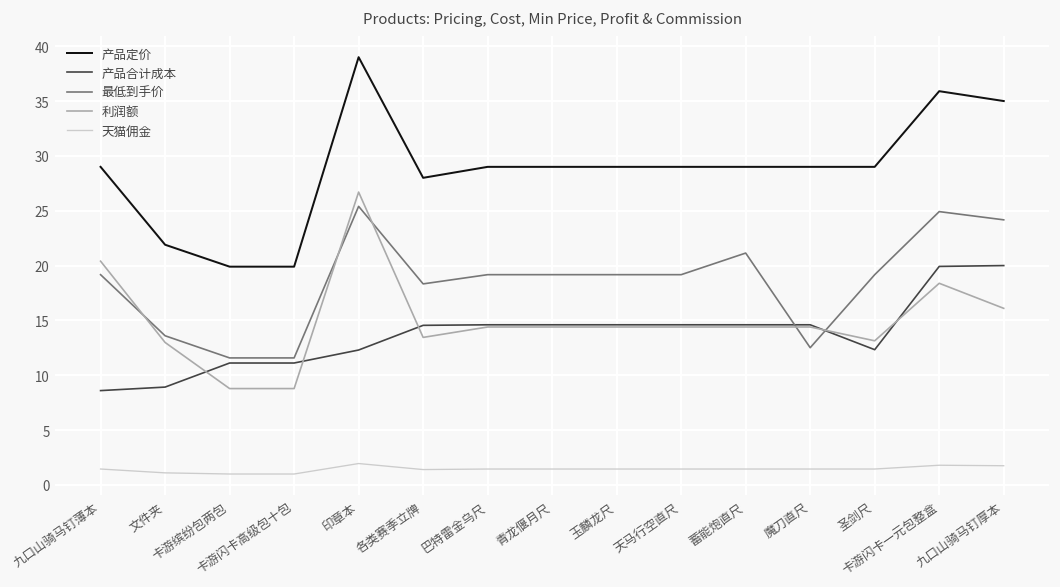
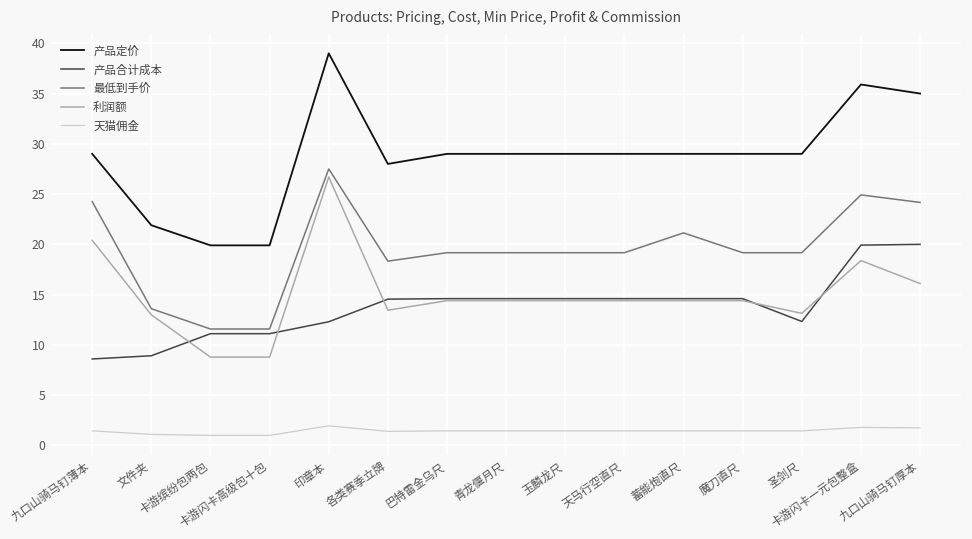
  {
    "产品定价": {
      "九口山骑马钉薄本": 29,
      "文件夹": 22,
      "卡游缤纷包两包": 20,
      "卡游闪卡高级包十包": 20,
      "印章本": 39,
      "各类赛季立牌": 28,
      "巴特雷金乌尺": 29,
      "青龙偃月尺": 29,
      "玉麟龙尺": 29,
      "天马行空直尺": 29,
      "蓄能炮直尺": 29,
      "魔刀直尺": 29,
      "圣剑尺": 29,
      "卡游闪卡一元包整盒": 36,
      "九口山骑马钉厚本": 35
    },
    "产品合计成本": {
      "九口山骑马钉薄本": 9,
      "文件夹": 9,
      "卡游缤纷包两包": 11,
      "卡游闪卡高级包十包": 11,
      "印章本": 12,
      "各类赛季立牌": 15,
      "圣剑尺": 12,
      "卡游闪卡一元包整盒": 20,
      "九口山骑马钉厚本": 20
    },
    "最低到手价": {
-     "九口山骑马钉薄本": 19,
+     "九口山骑马钉薄本": 24,
      "文件夹": 14,
      "卡游缤纷包两包": 12,
      "卡游闪卡高级包十包": 12,
-     "印章本": 25,
+     "印章本": 28,
      "各类赛季立牌": 18,
      "巴特雷金乌尺": 19,
      "青龙偃月尺": 19,
      "玉麟龙尺": 19,
      "天马行空直尺": 19,
      "蓄能炮直尺": 21,
-     "魔刀直尺": 13,
+     "魔刀直尺": 19,
      "圣剑尺": 19,
      "卡游闪卡一元包整盒": 25,
      "九口山骑马钉厚本": 24
    }
  }
